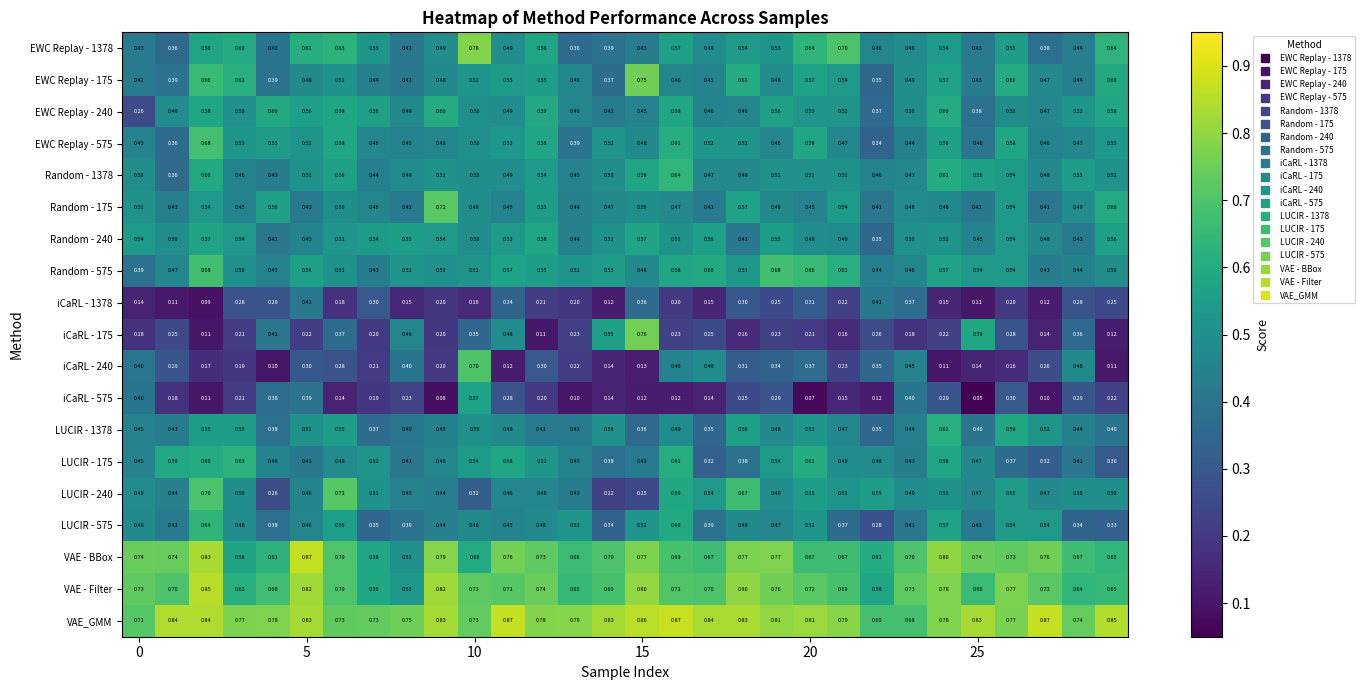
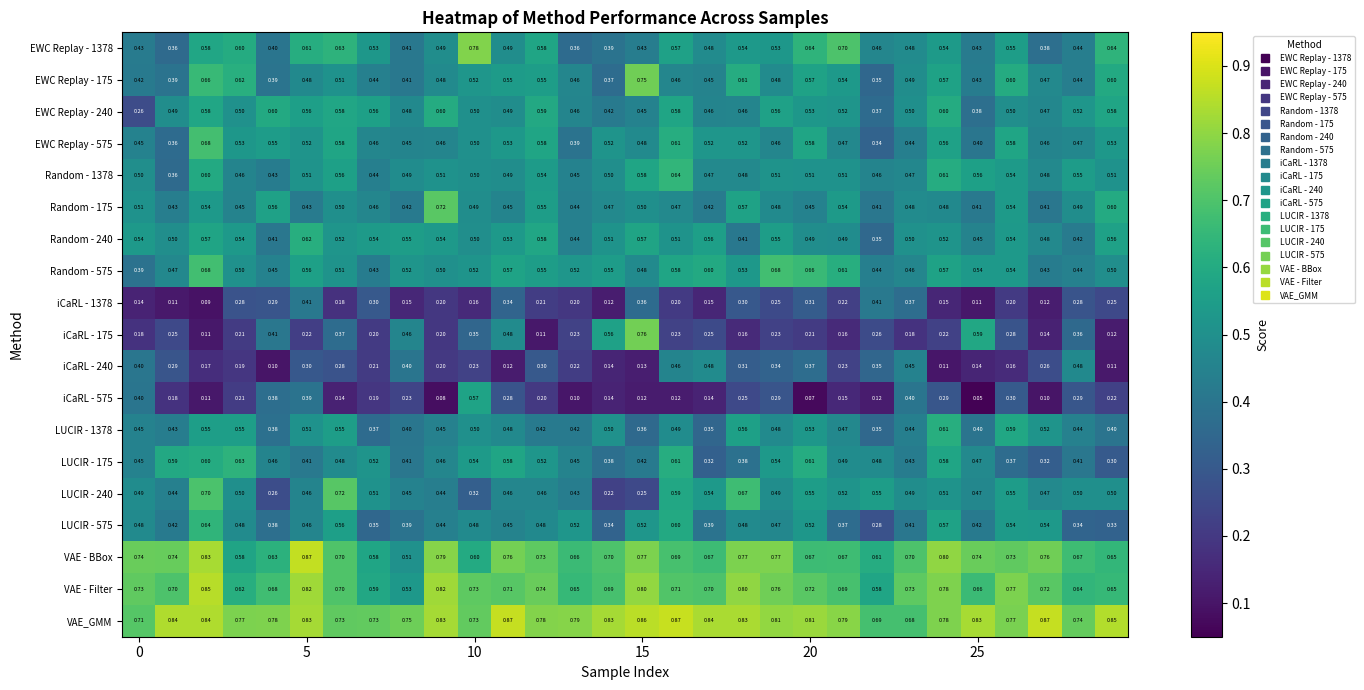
  {
    "EWC Replay - 1378": {
      "0": 0.43,
      "5": 0.61,
      "10": 0.78,
      "15": 0.43,
      "20": 0.64,
      "25": 0.43
    },
    "EWC Replay - 175": {
      "0": 0.42,
      "5": 0.48,
      "10": 0.52,
      "15": 0.75,
      "20": 0.57,
      "25": 0.43
    },
    "EWC Replay - 240": {
      "0": 0.26,
      "5": 0.56,
      "10": 0.50,
      "15": 0.45,
      "20": 0.53,
      "25": 0.38
    },
    "EWC Replay - 575": {
      "0": 0.45,
      "5": 0.52,
      "10": 0.50,
      "15": 0.48,
      "20": 0.58,
      "25": 0.40
    },
    "Random - 1378": {
      "0": 0.50,
      "5": 0.51,
      "10": 0.50,
      "15": 0.58,
      "20": 0.51,
      "25": 0.56
    },
    "Random - 175": {
      "0": 0.51,
      "5": 0.43,
      "10": 0.49,
      "15": 0.50,
      "20": 0.45,
      "25": 0.41
    },
    "Random - 240": {
      "0": 0.54,
-     "5": 0.45,
+     "5": 0.62,
      "10": 0.50,
      "15": 0.57,
      "20": 0.49,
      "25": 0.45
    },
    "Random - 575": {
      "0": 0.39,
      "5": 0.56,
      "10": 0.52,
      "15": 0.48,
      "20": 0.66,
      "25": 0.54
    },
    "iCaRL - 1378": {
      "0": 0.14,
      "5": 0.41,
      "10": 0.16,
      "15": 0.36,
      "20": 0.31,
      "25": 0.11
    },
    "iCaRL - 175": {
      "0": 0.18,
      "5": 0.22,
      "10": 0.35,
      "15": 0.76,
      "20": 0.21,
      "25": 0.59
    },
    "iCaRL - 240": {
      "0": 0.40,
      "5": 0.30,
-     "10": 0.70,
+     "10": 0.23,
      "15": 0.13,
      "20": 0.37,
      "25": 0.14
    },
    "iCaRL - 575": {
      "0": 0.40,
      "5": 0.39,
      "10": 0.57,
      "15": 0.12,
      "20": 0.07,
      "25": 0.05
    },
    "LUCIR - 1378": {
      "0": 0.45,
      "5": 0.51,
      "10": 0.50,
      "15": 0.36,
      "20": 0.53,
      "25": 0.40
    },
    "LUCIR - 175": {
      "0": 0.45,
      "5": 0.41,
      "10": 0.54,
      "15": 0.42,
      "20": 0.61,
      "25": 0.47
    },
    "LUCIR - 240": {
      "0": 0.49,
      "5": 0.46,
      "10": 0.32,
      "15": 0.25,
      "20": 0.55,
      "25": 0.47
    },
    "LUCIR - 575": {
      "0": 0.48,
      "5": 0.46,
      "10": 0.48,
      "15": 0.52,
      "20": 0.52,
      "25": 0.42
    },
    "VAE - BBox": {
      "0": 0.74,
      "5": 0.87,
      "10": 0.60,
      "15": 0.77,
      "20": 0.67,
      "25": 0.74
    },
    "VAE - Filter": {
      "0": 0.73,
      "5": 0.82,
      "10": 0.73,
      "15": 0.80,
      "20": 0.72,
      "25": 0.66
    },
    "VAE_GMM": {
      "0": 0.71,
      "5": 0.83,
      "10": 0.73,
      "15": 0.86,
      "20": 0.81,
      "25": 0.83
    }
  }
